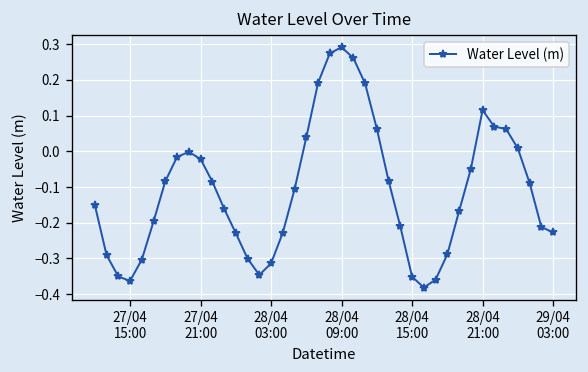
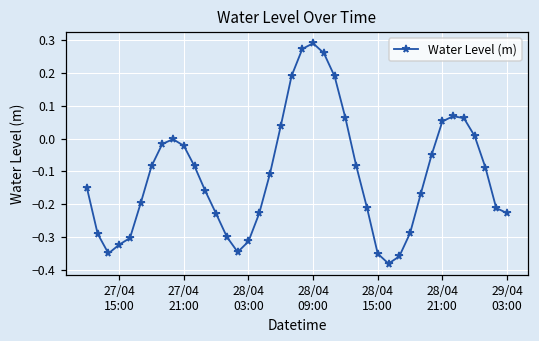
  {
-   "27/04 15:00": -0.36,
+   "27/04 15:00": -0.32,
    "27/04 21:00": -0.02,
    "28/04 03:00": -0.31,
    "28/04 09:00": 0.29,
    "28/04 15:00": -0.35,
-   "28/04 21:00": 0.12,
+   "28/04 21:00": 0.05,
    "29/04 03:00": -0.23
  }
